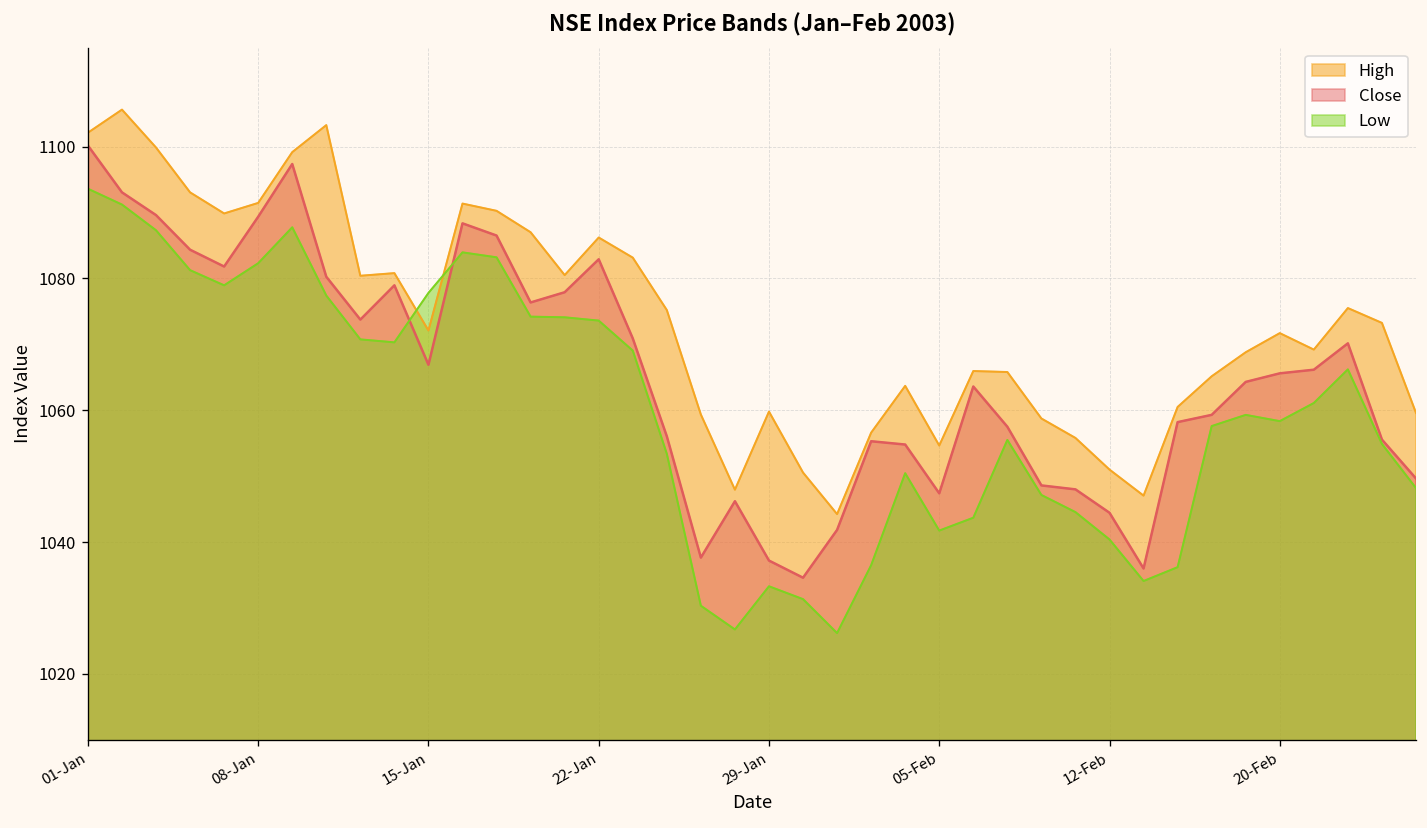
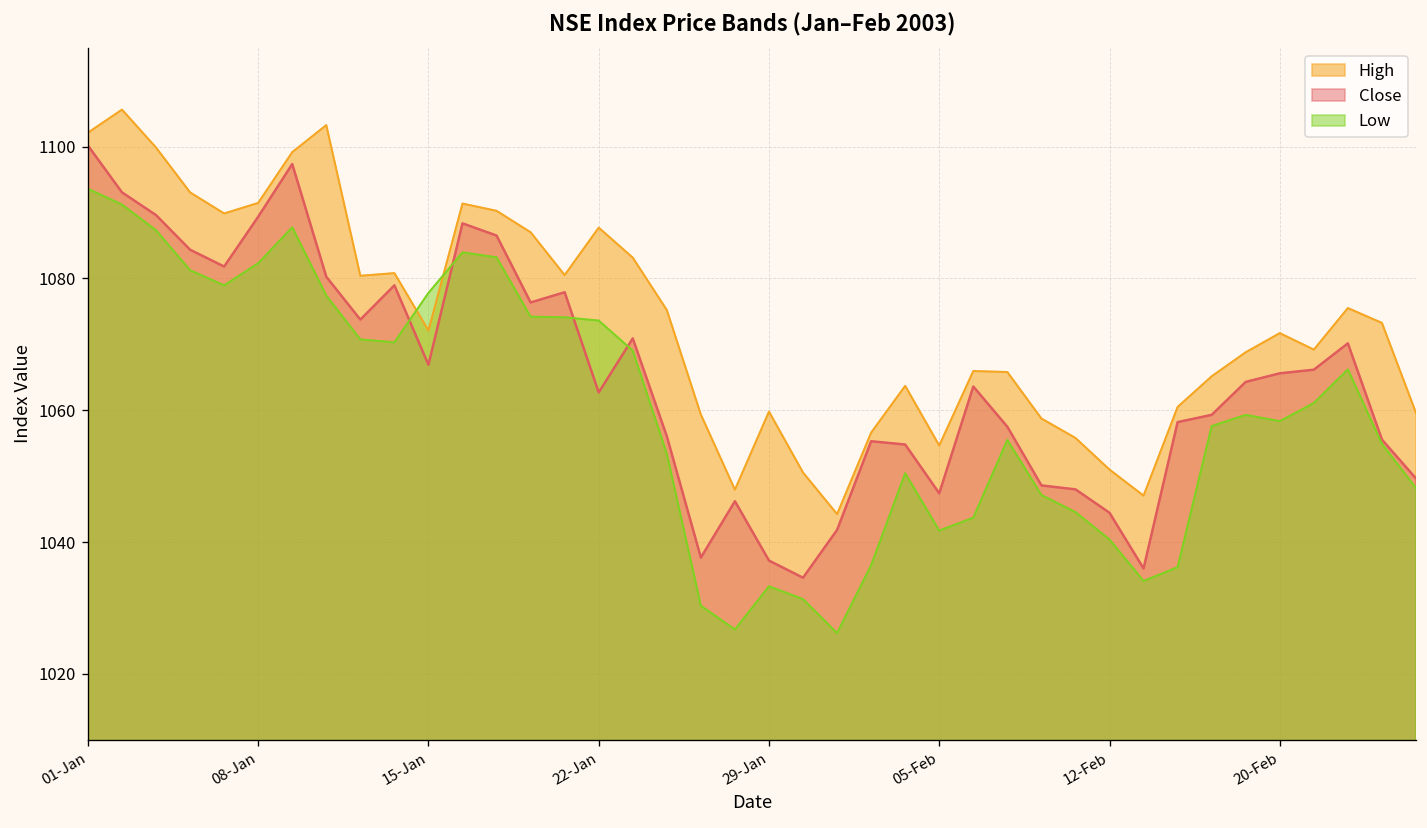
  {
    "High": {
      "01-Jan": 1102,
      "08-Jan": 1091,
      "15-Jan": 1072,
-     "22-Jan": 1086,
+     "22-Jan": 1088,
      "29-Jan": 1060,
      "05-Feb": 1055,
      "12-Feb": 1051,
      "20-Feb": 1072
    },
    "Close": {
      "01-Jan": 1100,
      "08-Jan": 1089,
      "15-Jan": 1067,
-     "22-Jan": 1083,
+     "22-Jan": 1063,
      "29-Jan": 1037,
      "05-Feb": 1047,
      "12-Feb": 1044,
      "20-Feb": 1066
    },
    "Low": {
      "01-Jan": 1094,
      "08-Jan": 1082,
      "15-Jan": 1078,
      "22-Jan": 1074,
      "29-Jan": 1033,
      "05-Feb": 1042,
      "12-Feb": 1040,
      "20-Feb": 1058
    }
  }
